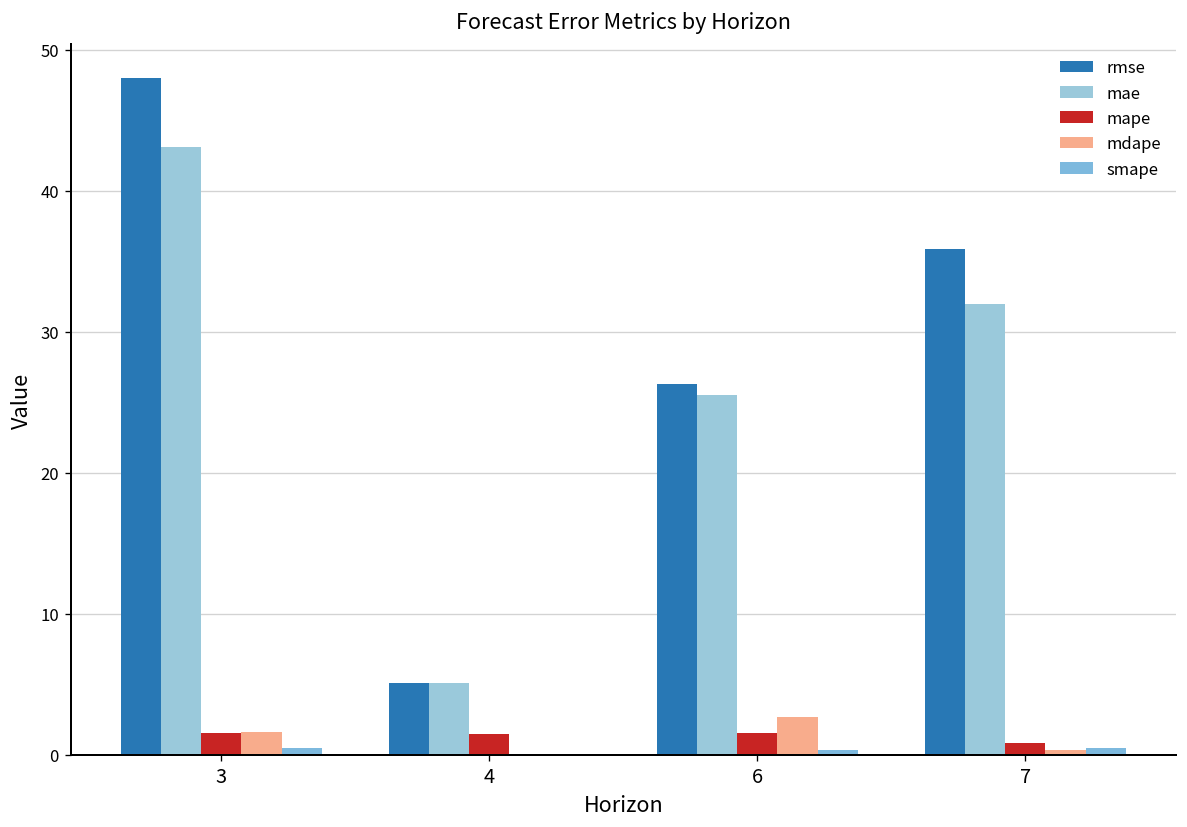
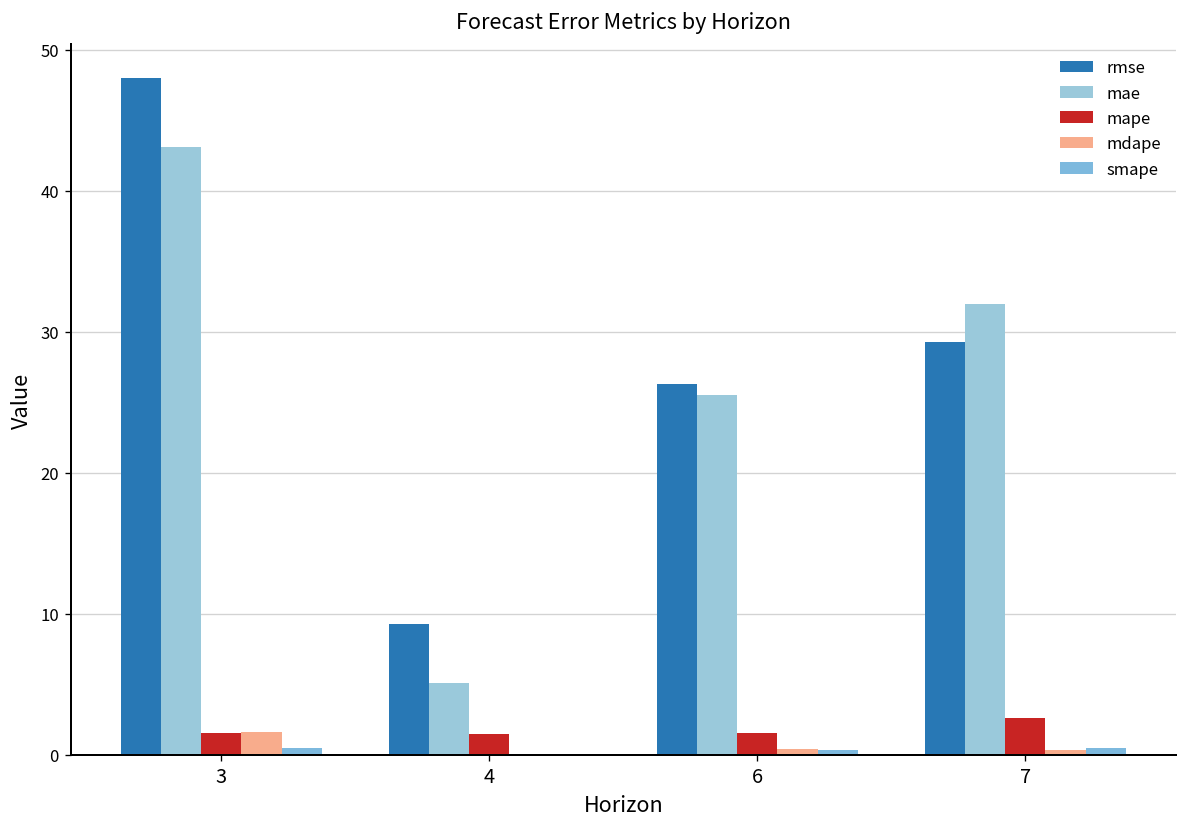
  {
    "rmse": {
      "3": 48.0,
-     "4": 5.1,
+     "4": 9.2,
      "6": 26.3,
-     "7": 35.9
+     "7": 29.3
    },
    "mape": {
      "3": 1.5,
      "4": 1.4,
      "6": 1.5,
-     "7": 0.8
+     "7": 2.6
    },
    "mdape": {
      "3": 1.6,
-     "6": 2.7,
+     "6": 0.4,
      "7": 0.4
    }
  }
